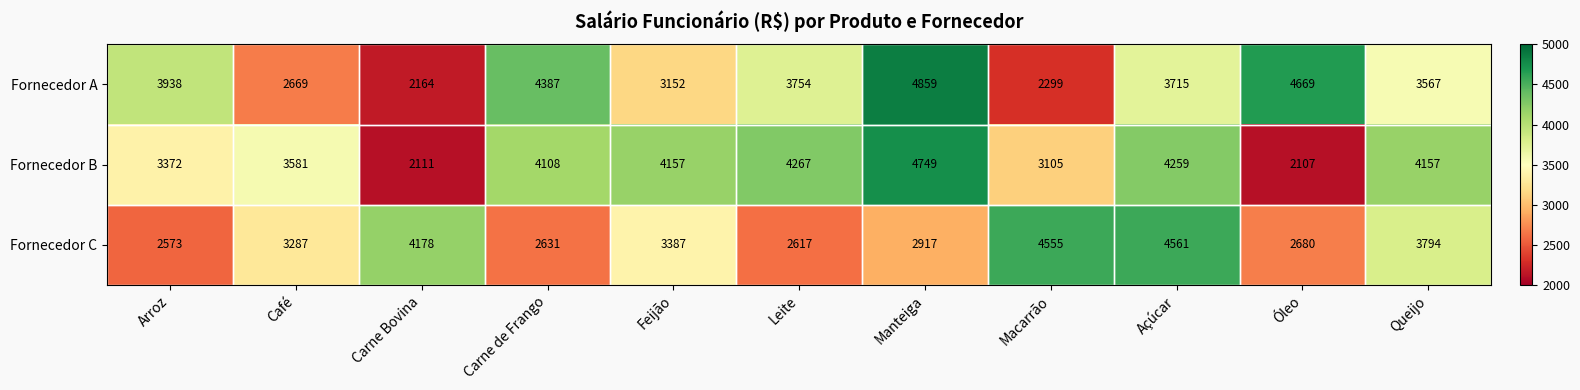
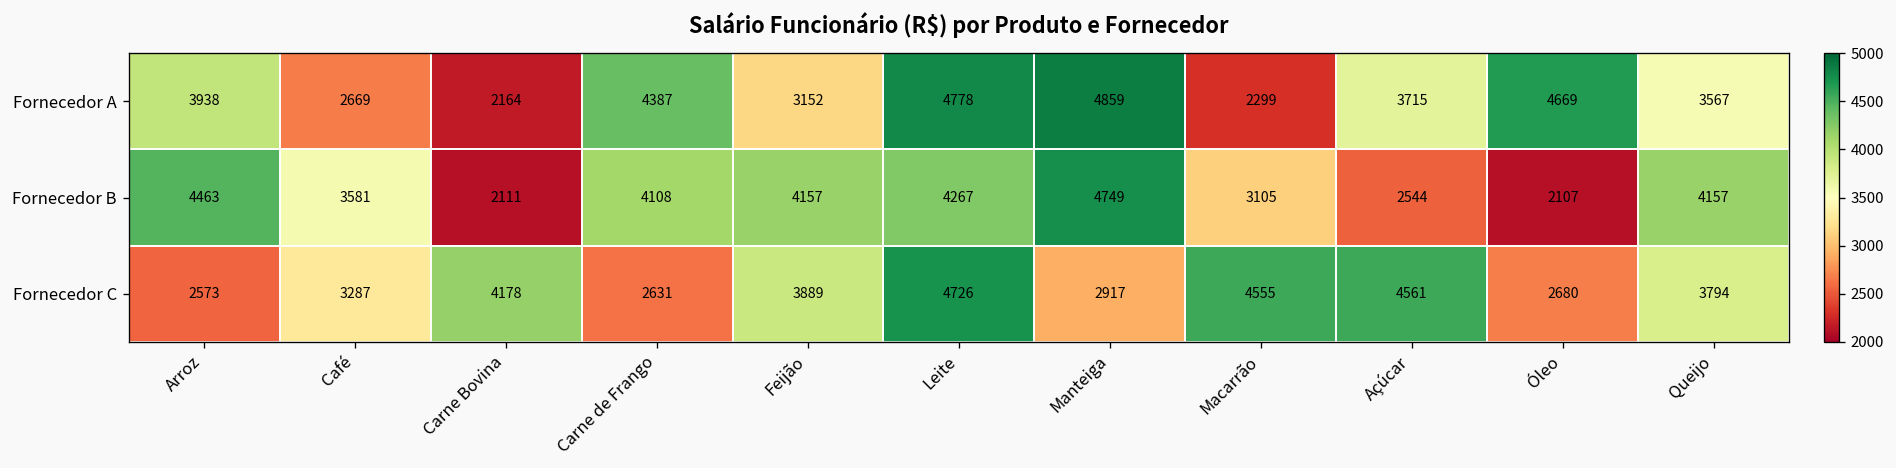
  {
    "Fornecedor A": {
      "Arroz": 3938,
      "Café": 2669,
      "Carne Bovina": 2164,
      "Carne de Frango": 4387,
      "Feijão": 3152,
-     "Leite": 3754,
+     "Leite": 4778,
      "Manteiga": 4859,
      "Macarrão": 2299,
      "Açúcar": 3715,
      "Óleo": 4669,
      "Queijo": 3567
    },
    "Fornecedor B": {
-     "Arroz": 3372,
+     "Arroz": 4463,
      "Café": 3581,
      "Carne Bovina": 2111,
      "Carne de Frango": 4108,
      "Feijão": 4157,
      "Leite": 4267,
      "Manteiga": 4749,
      "Macarrão": 3105,
-     "Açúcar": 4259,
+     "Açúcar": 2544,
      "Óleo": 2107,
      "Queijo": 4157
    },
    "Fornecedor C": {
      "Arroz": 2573,
      "Café": 3287,
      "Carne Bovina": 4178,
      "Carne de Frango": 2631,
-     "Feijão": 3387,
-     "Leite": 2617,
+     "Feijão": 3889,
+     "Leite": 4726,
      "Manteiga": 2917,
      "Macarrão": 4555,
      "Açúcar": 4561,
      "Óleo": 2680,
      "Queijo": 3794
    }
  }
